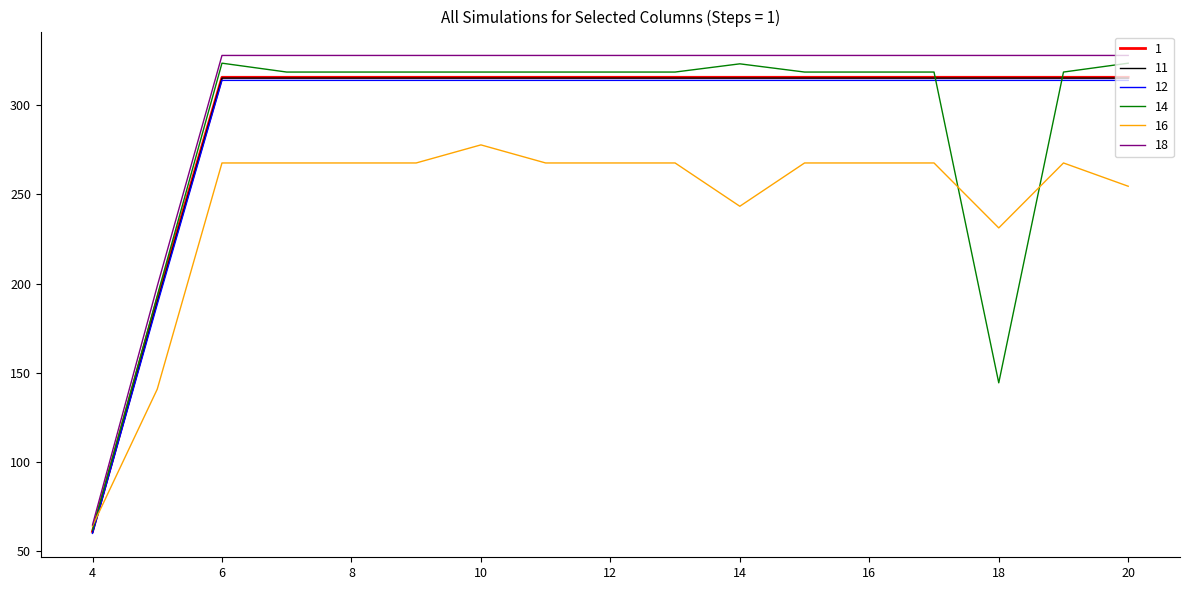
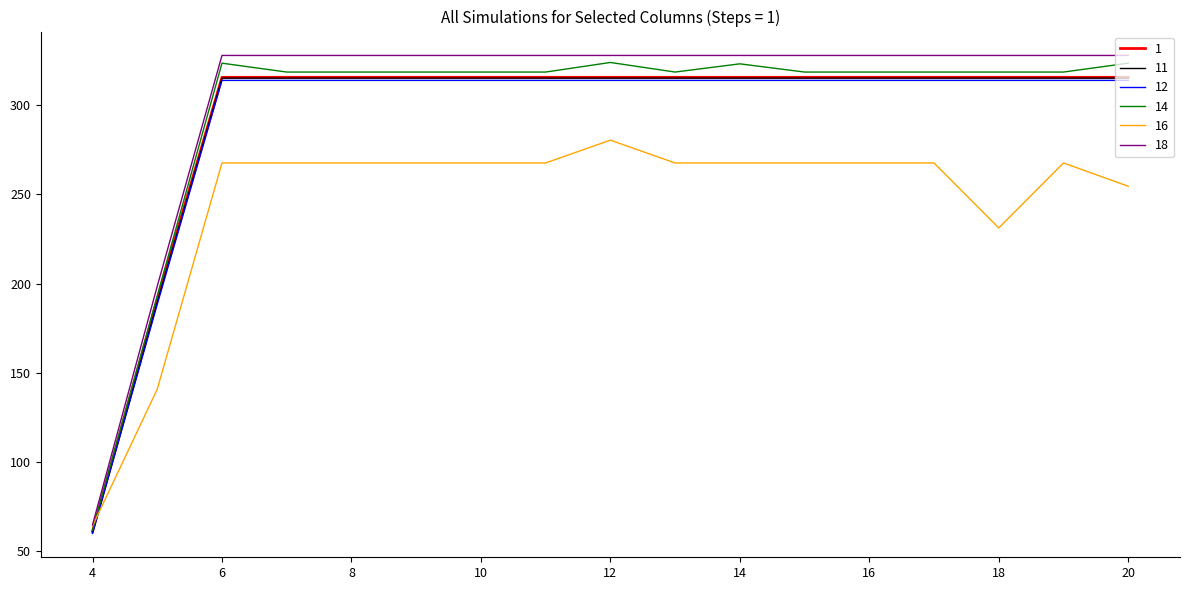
  {
    "14": {
      "6": 324,
      "8": 319,
      "10": 319,
-     "12": 319,
+     "12": 324,
      "14": 323,
      "16": 319,
-     "18": 144
+     "18": 319
    },
    "16": {
      "6": 268,
      "8": 268,
-     "10": 278,
-     "12": 268,
-     "14": 243,
+     "10": 268,
+     "12": 280,
+     "14": 268,
      "16": 268,
      "18": 231,
      "20": 255
    },
    "18": {
      "6": 328,
      "8": 328,
      "10": 328,
      "12": 328,
      "14": 328,
      "16": 328,
      "18": 328
    }
  }
